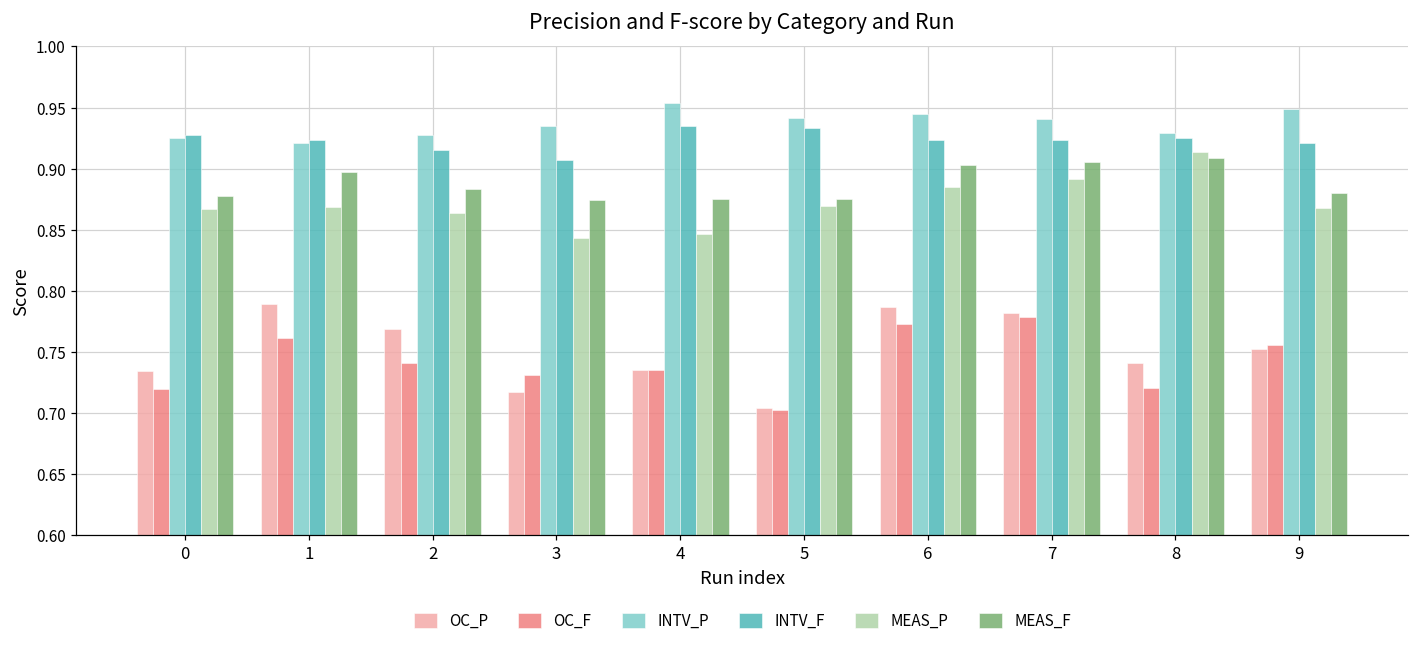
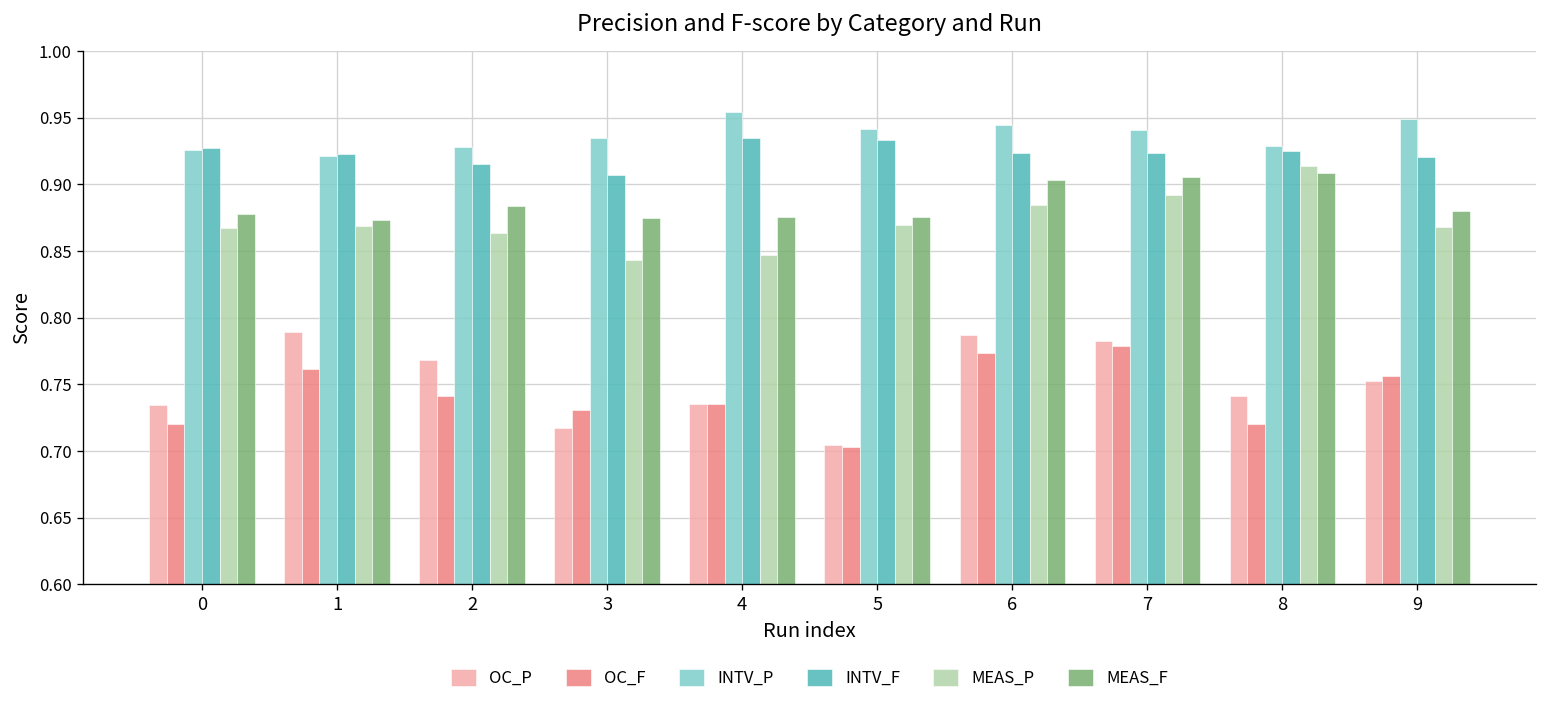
  {
    "MEAS_P": {
      "0": 0.867,
      "1": 0.869,
      "2": 0.863,
      "3": 0.844,
      "4": 0.847,
      "5": 0.869,
      "6": 0.885,
      "7": 0.892,
      "8": 0.913,
      "9": 0.868
    },
    "MEAS_F": {
      "0": 0.878,
-     "1": 0.897,
+     "1": 0.873,
      "2": 0.884,
      "3": 0.874,
      "4": 0.875,
      "5": 0.875,
      "6": 0.903,
      "7": 0.906,
      "8": 0.908,
      "9": 0.880
    }
  }
